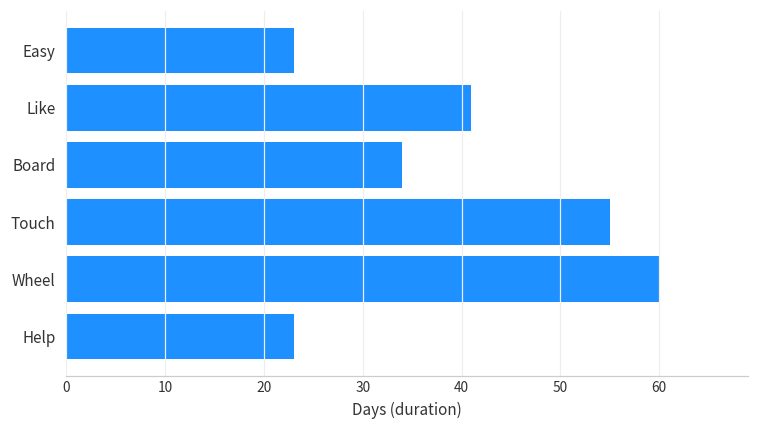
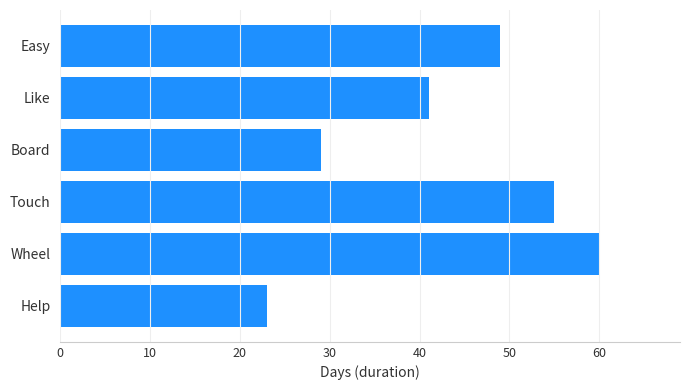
  {
-   "Easy": 23,
+   "Easy": 49,
    "Like": 41,
-   "Board": 34,
+   "Board": 29,
    "Touch": 55,
    "Wheel": 60,
    "Help": 23
  }
